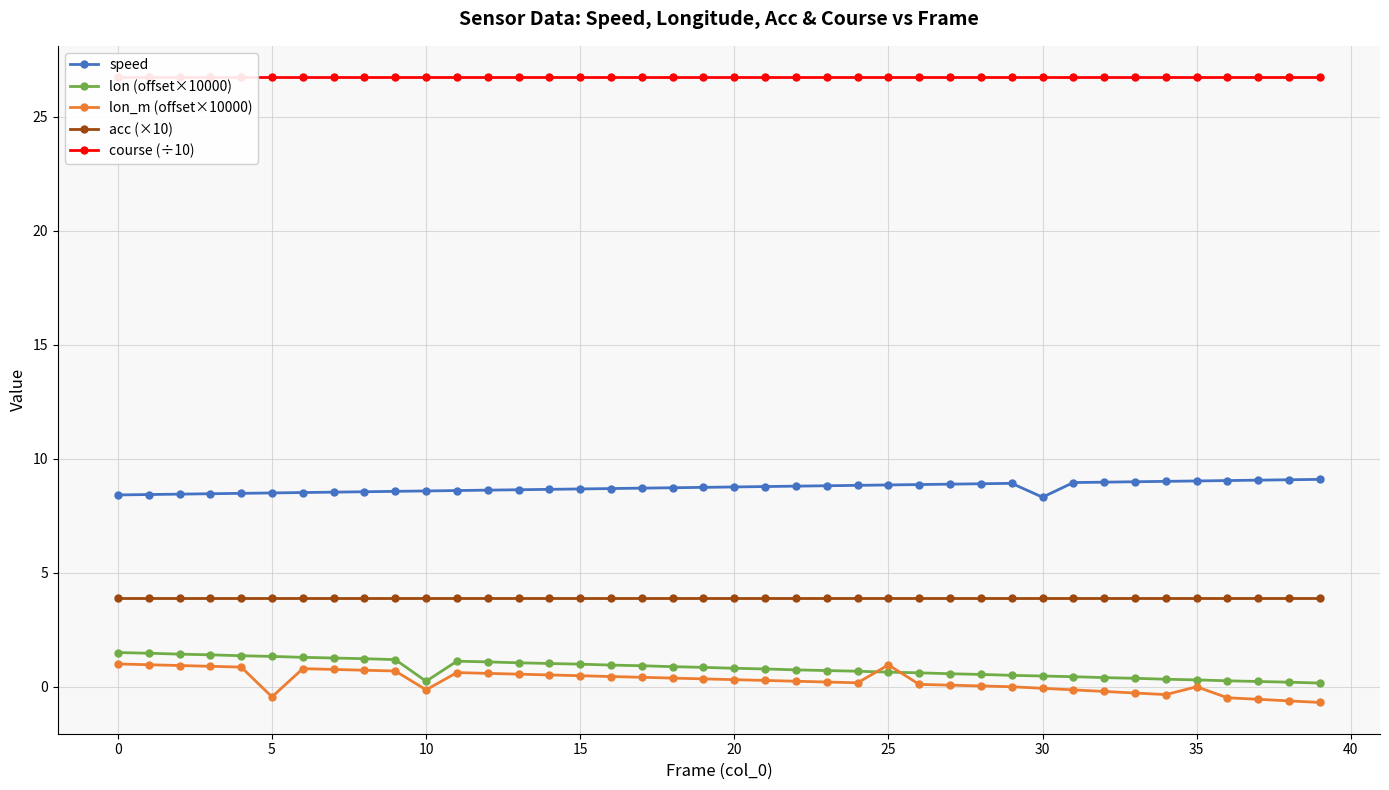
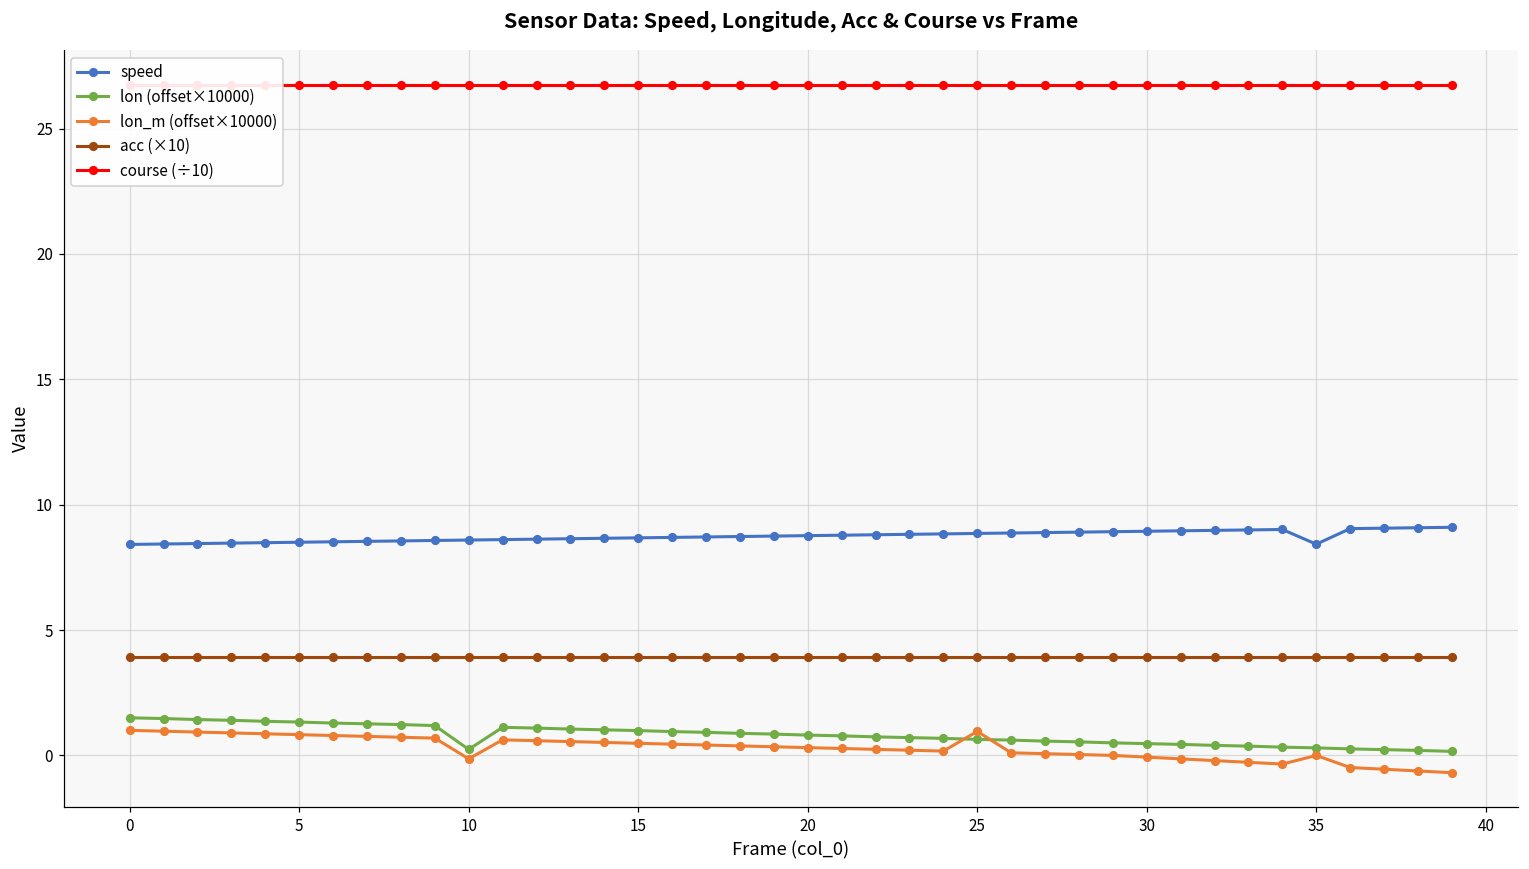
  {
    "speed": {
      "0": 8.4,
      "5": 8.5,
      "10": 8.6,
      "15": 8.7,
      "20": 8.8,
      "25": 8.9,
-     "30": 8.3,
-     "35": 9.0
+     "30": 8.9,
+     "35": 8.4
    },
    "lon (offset×10000)": {
      "0": 1.5,
      "5": 1.3,
      "10": 0.2,
      "15": 1.0,
      "20": 0.8,
      "25": 0.6,
      "30": 0.5,
      "35": 0.3
    },
    "lon_m (offset×10000)": {
      "0": 1.0,
-     "5": -0.4,
+     "5": 0.8,
      "10": -0.1,
      "15": 0.5,
      "20": 0.3,
      "25": 1.0,
      "30": -0.1,
      "35": 0.0
    },
    "acc (×10)": {
      "0": 3.9,
      "5": 3.9,
      "10": 3.9,
      "15": 3.9,
      "20": 3.9,
      "25": 3.9,
      "30": 3.9,
      "35": 3.9
    },
    "course (÷10)": {
      "5": 26.7,
      "10": 26.7,
      "15": 26.7,
      "20": 26.7,
      "25": 26.7,
      "30": 26.7,
      "35": 26.7
    }
  }
